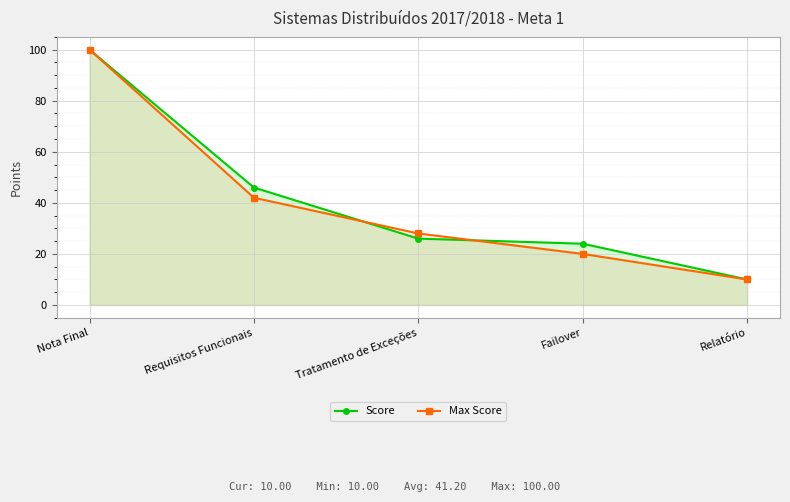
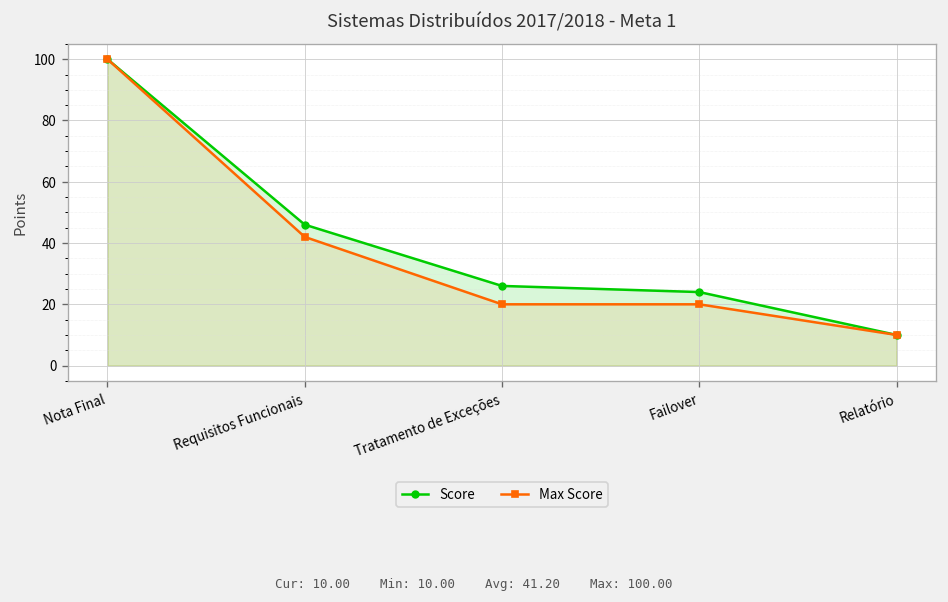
  {
    "Score": {
      "Requisitos Funcionais": 46,
      "Tratamento de Exceções": 26,
      "Failover": 24
    },
    "Max Score": {
      "Requisitos Funcionais": 42,
-     "Tratamento de Exceções": 28,
+     "Tratamento de Exceções": 20,
      "Failover": 20
    }
  }
